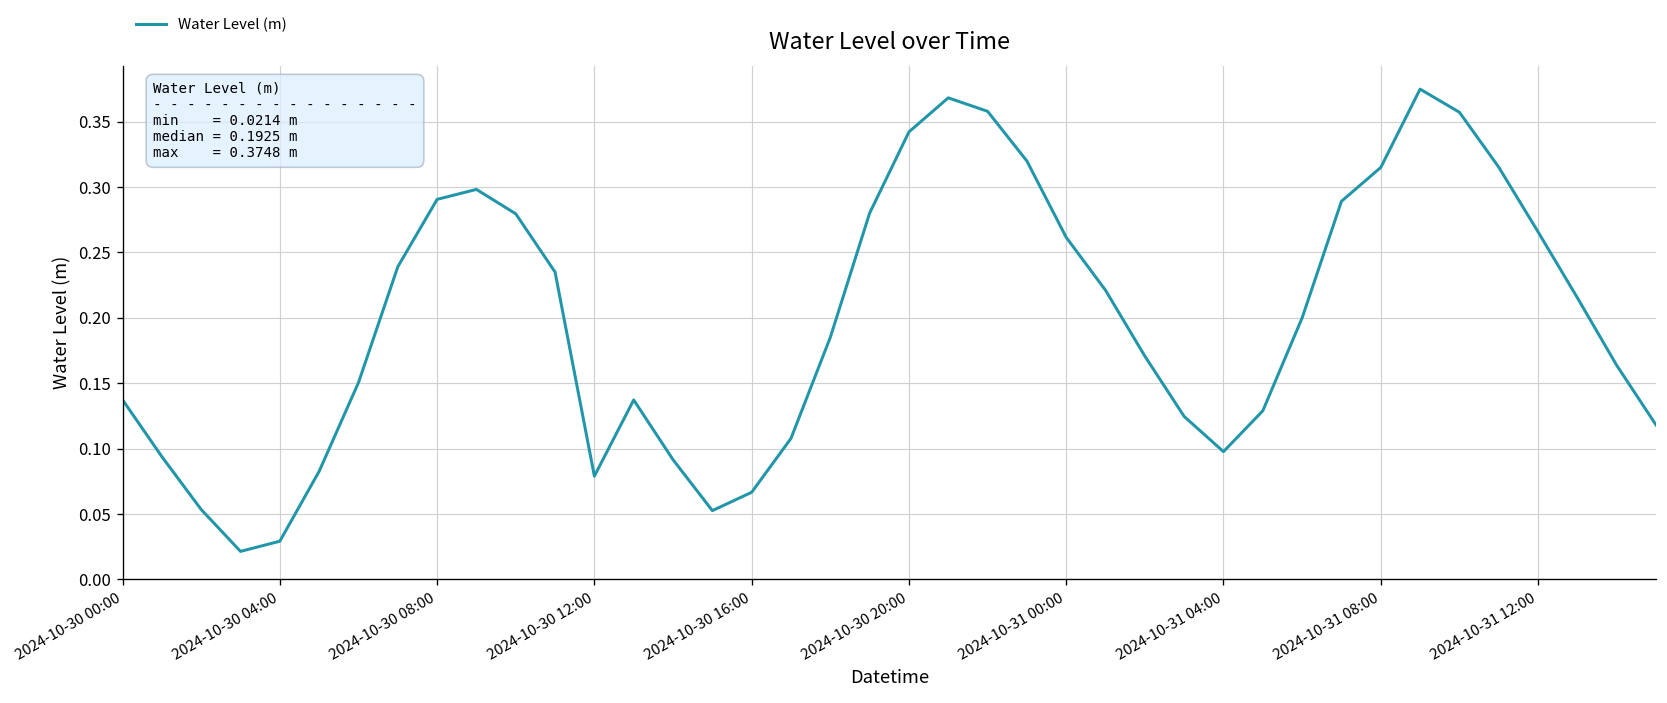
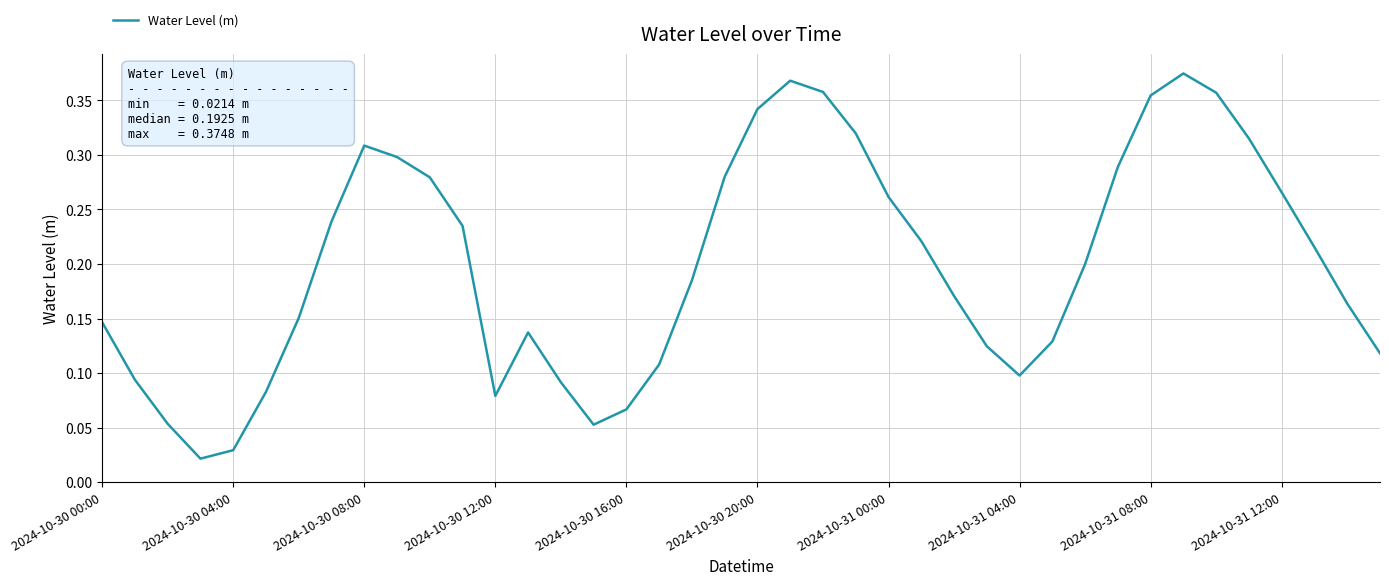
  {
-   "2024-10-30 00:00": 0.137,
+   "2024-10-30 00:00": 0.147,
    "2024-10-30 04:00": 0.029,
-   "2024-10-30 08:00": 0.291,
+   "2024-10-30 08:00": 0.309,
    "2024-10-30 12:00": 0.079,
    "2024-10-30 16:00": 0.067,
    "2024-10-30 20:00": 0.342,
    "2024-10-31 00:00": 0.261,
    "2024-10-31 04:00": 0.098,
-   "2024-10-31 08:00": 0.315,
+   "2024-10-31 08:00": 0.355,
    "2024-10-31 12:00": 0.266
  }
